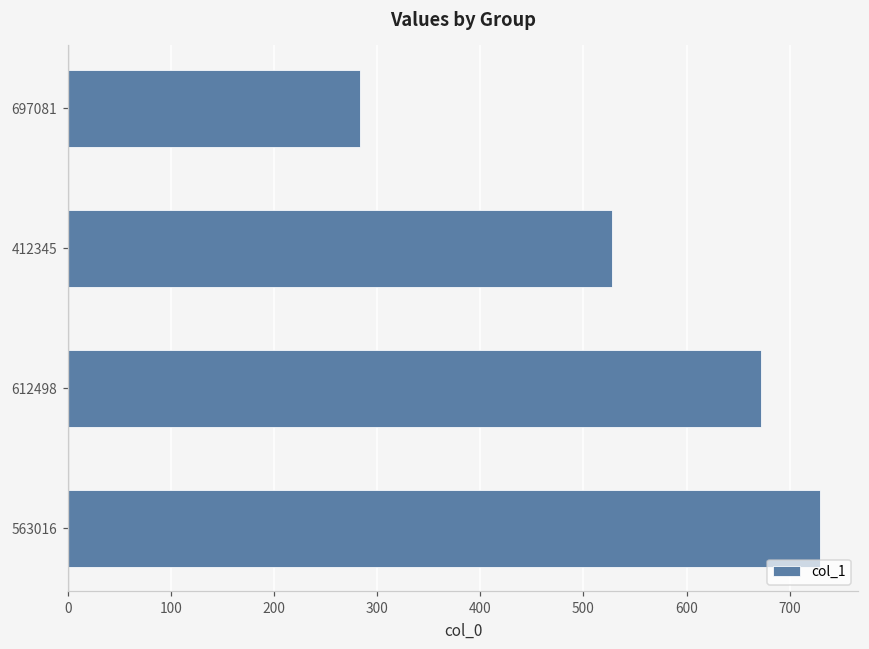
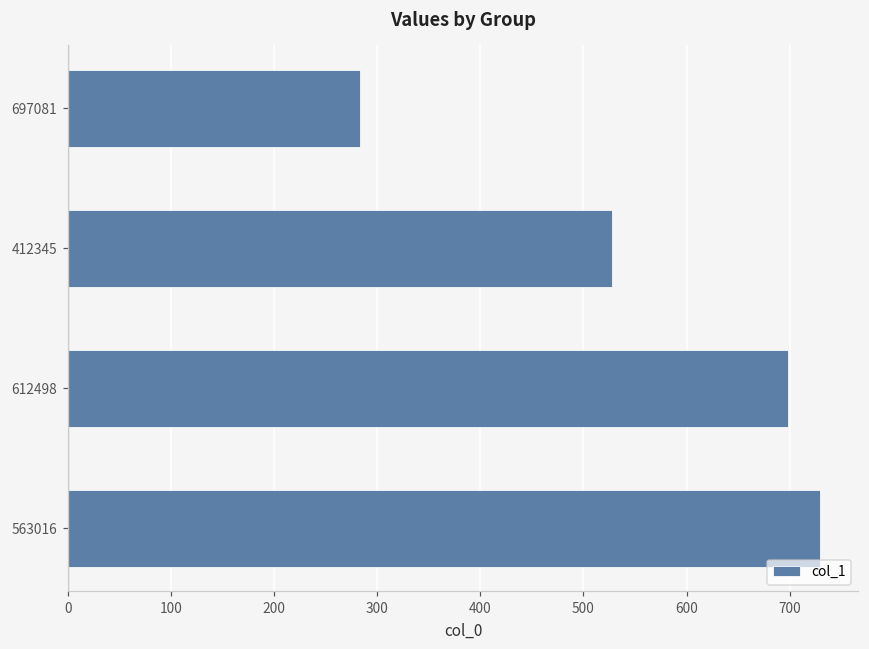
  {
    "697081": 280,
    "412345": 530,
-   "612498": 670,
+   "612498": 700,
    "563016": 730
  }
